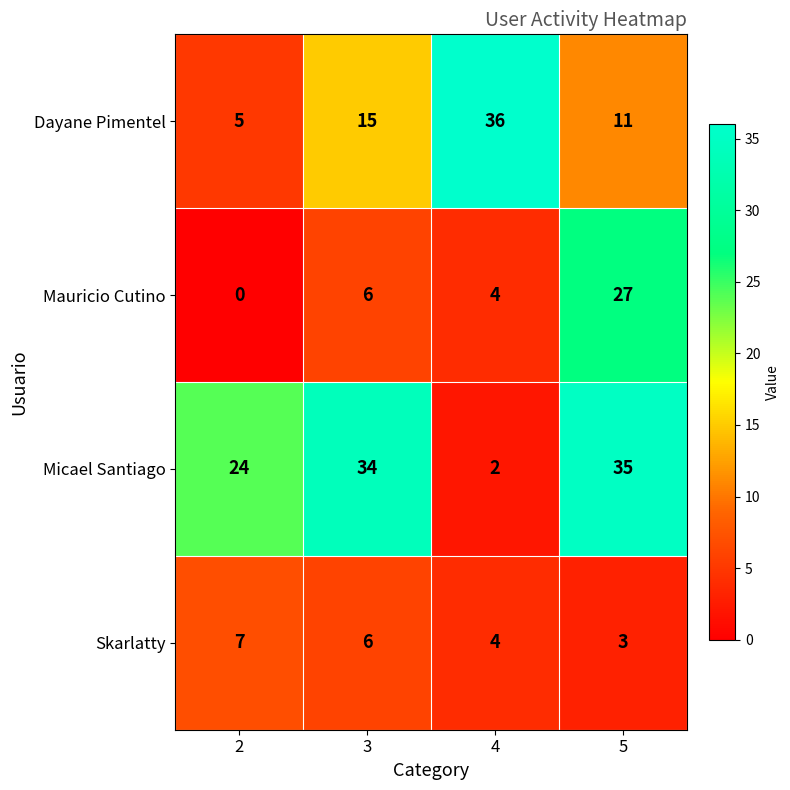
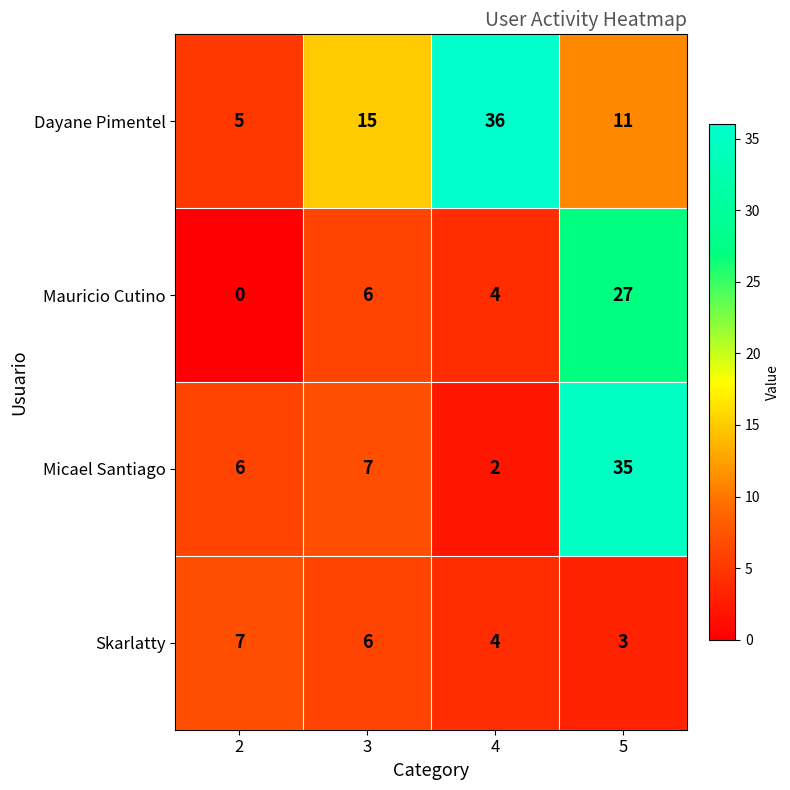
  {
    "Dayane Pimentel": {
      "2": 5,
      "3": 15,
      "4": 36,
      "5": 11
    },
    "Mauricio Cutino": {
      "2": 0,
      "3": 6,
      "4": 4,
      "5": 27
    },
    "Micael Santiago": {
-     "2": 24,
-     "3": 34,
+     "2": 6,
+     "3": 7,
      "4": 2,
      "5": 35
    },
    "Skarlatty": {
      "2": 7,
      "3": 6,
      "4": 4,
      "5": 3
    }
  }
